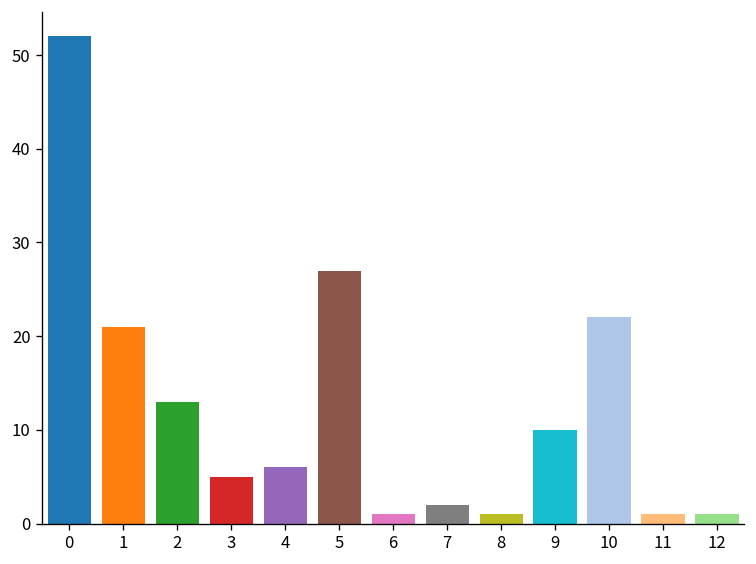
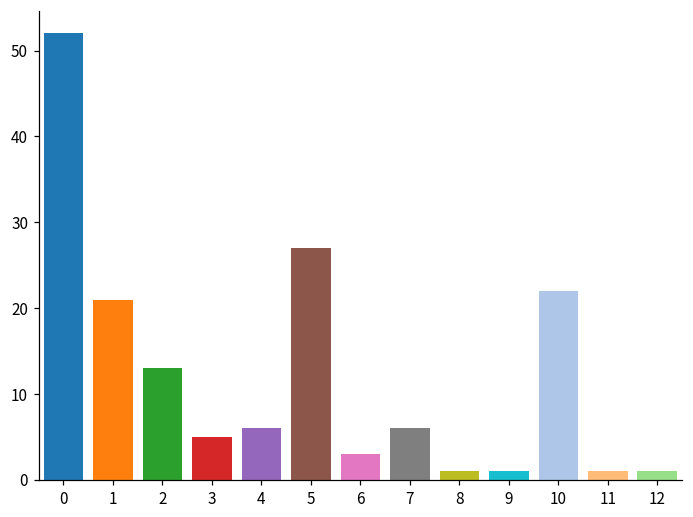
  {
    "0": 52,
    "1": 21,
    "2": 13,
    "3": 5,
    "4": 6,
    "5": 27,
-   "6": 1,
-   "7": 2,
+   "6": 3,
+   "7": 6,
    "8": 1,
-   "9": 10,
+   "9": 1,
    "10": 22,
    "11": 1,
    "12": 1
  }
